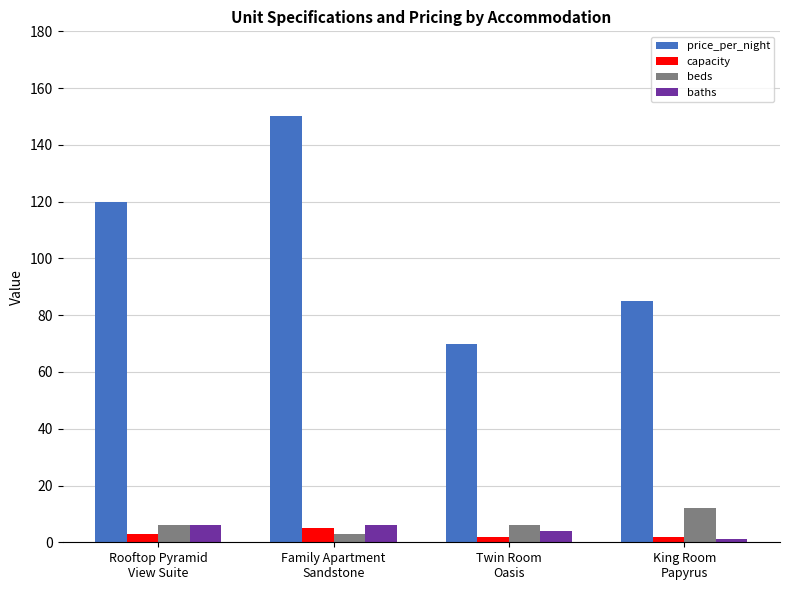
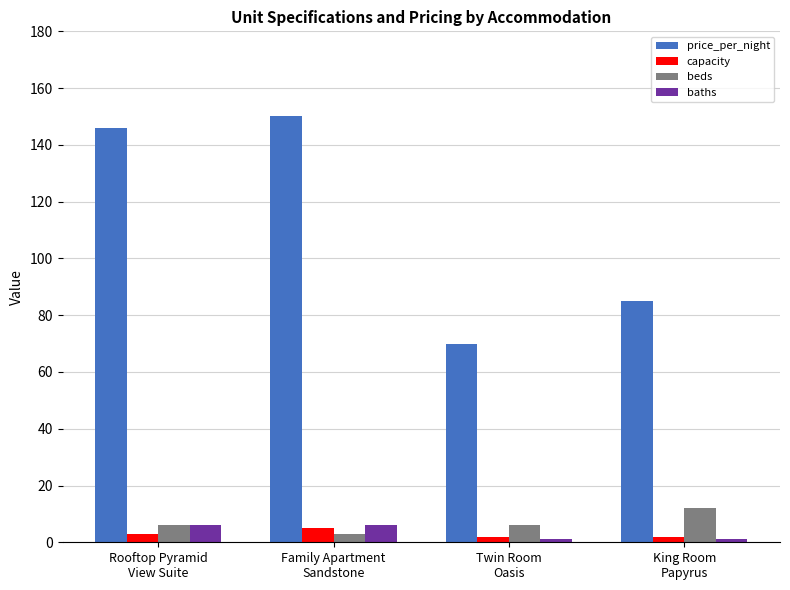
  {
    "price_per_night": {
-     "Rooftop Pyramid View Suite": 120,
+     "Rooftop Pyramid View Suite": 146,
      "Family Apartment Sandstone": 150,
      "Twin Room Oasis": 70,
      "King Room Papyrus": 85
    },
    "capacity": {
      "Rooftop Pyramid View Suite": 3,
      "Family Apartment Sandstone": 5,
      "Twin Room Oasis": 2,
      "King Room Papyrus": 2
    },
    "beds": {
      "Rooftop Pyramid View Suite": 6,
      "Family Apartment Sandstone": 3,
      "Twin Room Oasis": 6,
      "King Room Papyrus": 12
    },
    "baths": {
      "Rooftop Pyramid View Suite": 6,
      "Family Apartment Sandstone": 6,
-     "Twin Room Oasis": 4,
+     "Twin Room Oasis": 1,
      "King Room Papyrus": 1
    }
  }
